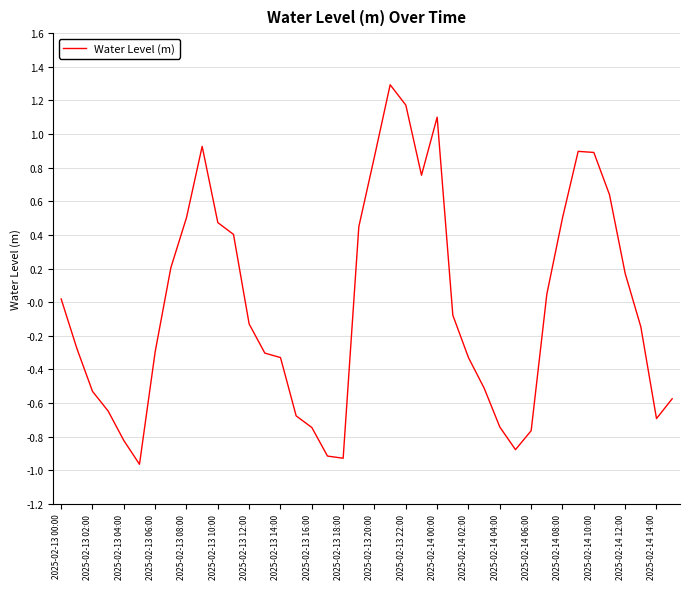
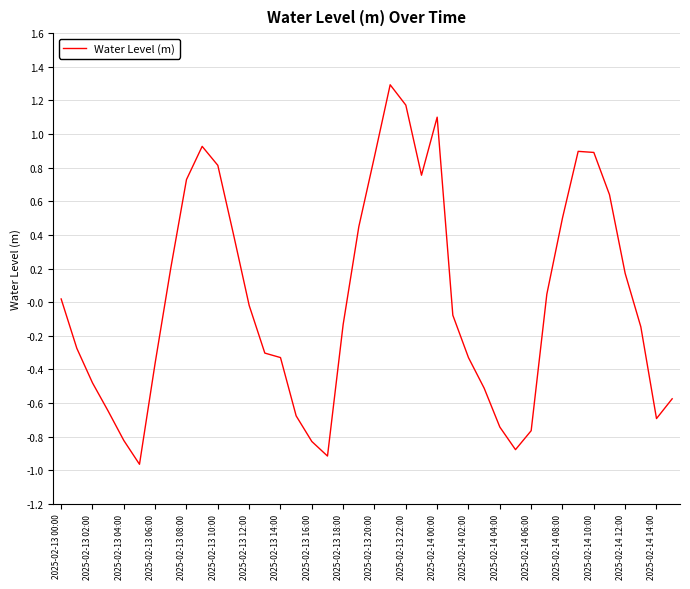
  {
    "2025-02-13 00:00": 0.02,
-   "2025-02-13 02:00": -0.53,
+   "2025-02-13 02:00": -0.48,
    "2025-02-13 04:00": -0.82,
-   "2025-02-13 06:00": -0.30,
-   "2025-02-13 08:00": 0.50,
-   "2025-02-13 10:00": 0.47,
-   "2025-02-13 12:00": -0.13,
+   "2025-02-13 06:00": -0.36,
+   "2025-02-13 08:00": 0.73,
+   "2025-02-13 10:00": 0.81,
+   "2025-02-13 12:00": -0.02,
    "2025-02-13 14:00": -0.33,
-   "2025-02-13 16:00": -0.74,
-   "2025-02-13 18:00": -0.93,
+   "2025-02-13 16:00": -0.83,
+   "2025-02-13 18:00": -0.13,
    "2025-02-13 20:00": 0.87,
    "2025-02-13 22:00": 1.17,
    "2025-02-14 00:00": 1.10,
    "2025-02-14 02:00": -0.33,
    "2025-02-14 04:00": -0.74,
    "2025-02-14 06:00": -0.76,
    "2025-02-14 08:00": 0.50,
    "2025-02-14 10:00": 0.89,
    "2025-02-14 12:00": 0.17,
    "2025-02-14 14:00": -0.69
  }
